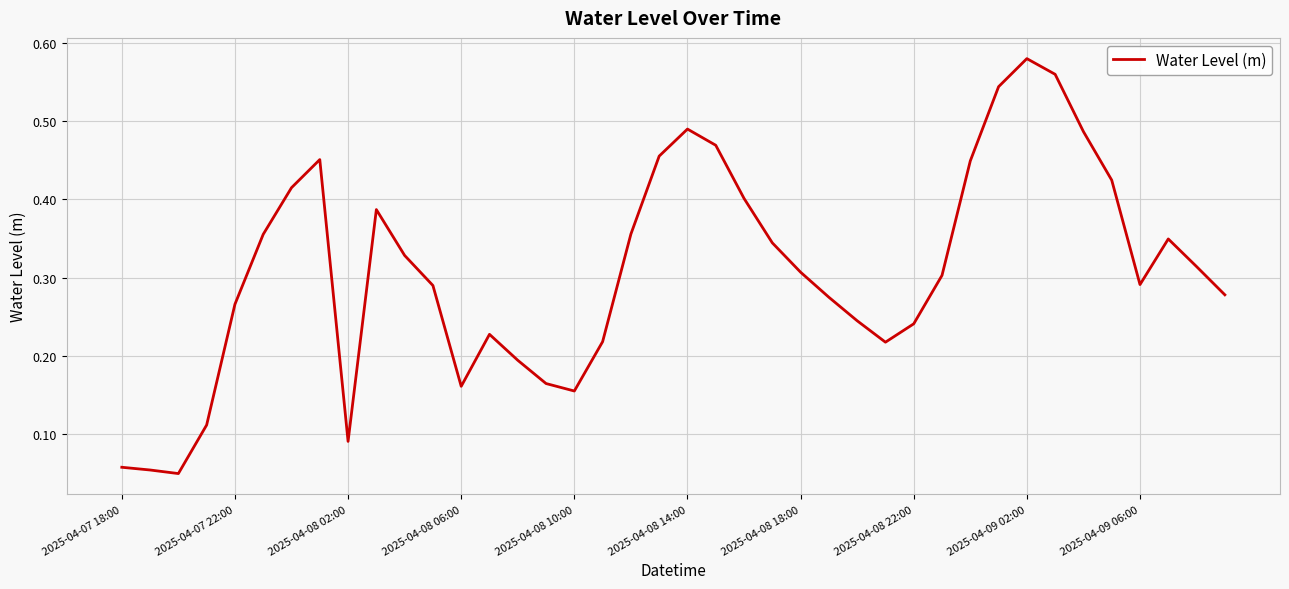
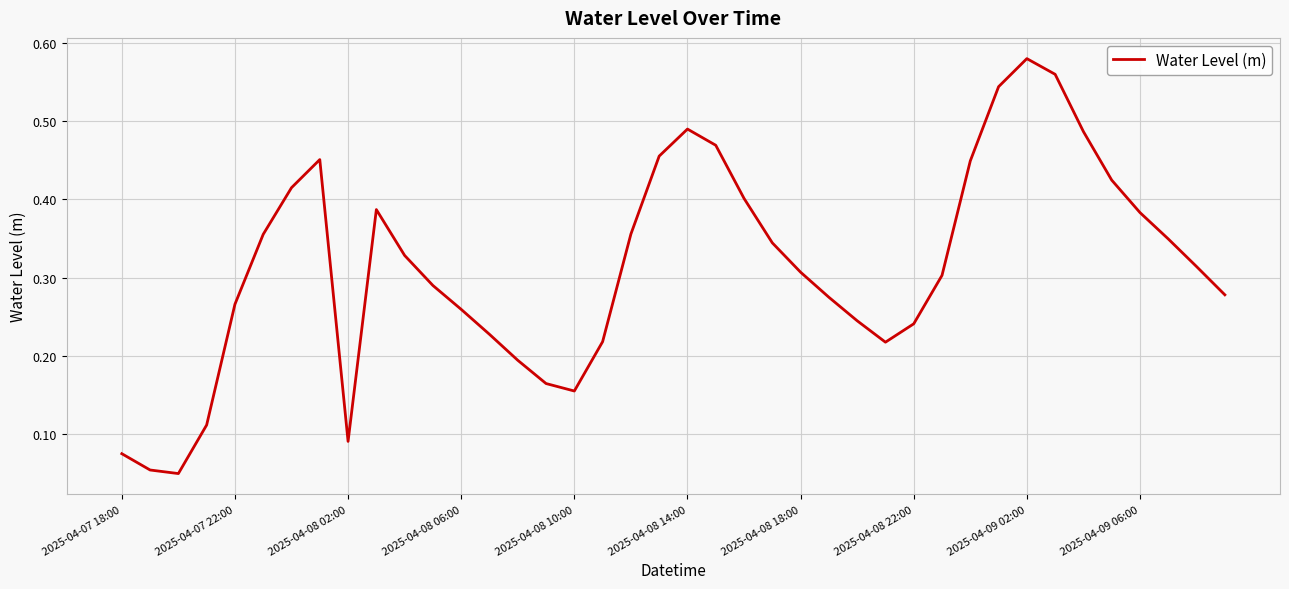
  {
-   "2025-04-07 18:00": 0.06,
+   "2025-04-07 18:00": 0.08,
    "2025-04-07 22:00": 0.27,
    "2025-04-08 02:00": 0.09,
-   "2025-04-08 06:00": 0.16,
+   "2025-04-08 06:00": 0.26,
    "2025-04-08 10:00": 0.16,
    "2025-04-08 14:00": 0.49,
    "2025-04-08 18:00": 0.31,
    "2025-04-08 22:00": 0.24,
    "2025-04-09 02:00": 0.58,
-   "2025-04-09 06:00": 0.29
+   "2025-04-09 06:00": 0.38
  }
